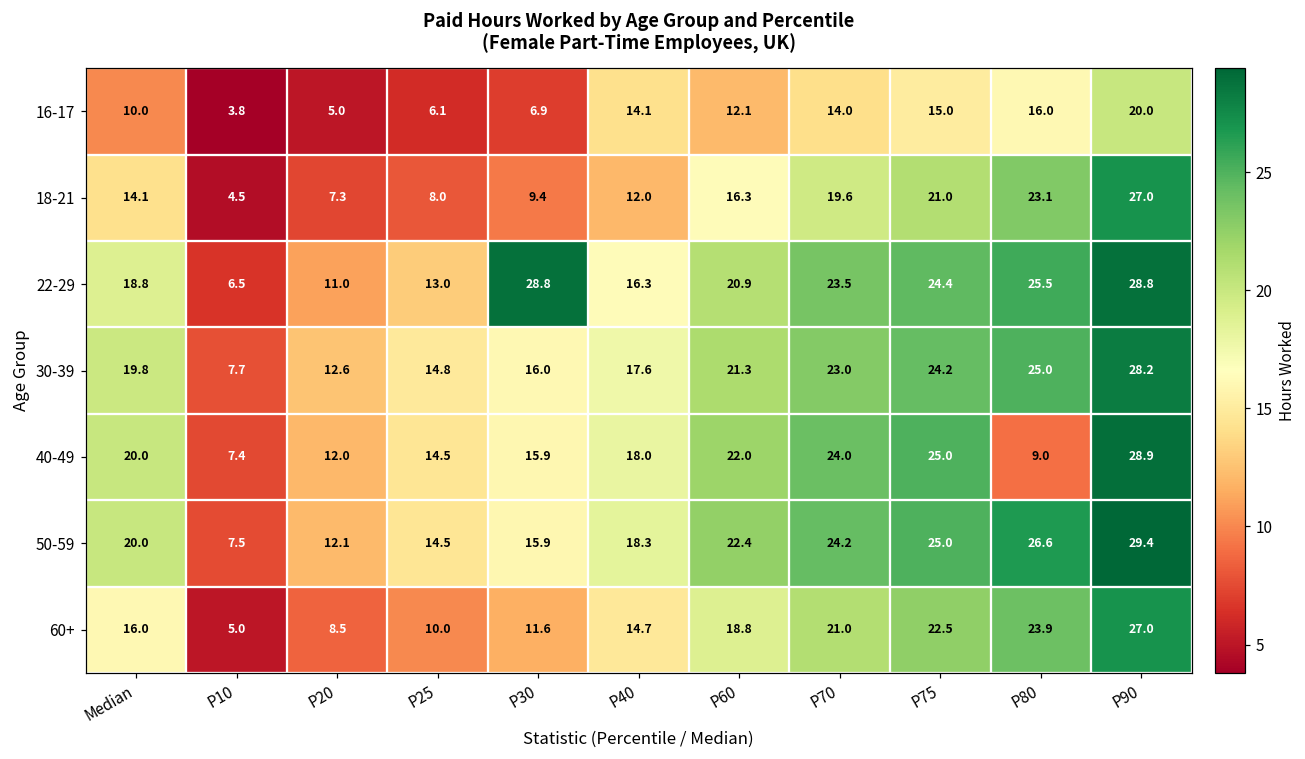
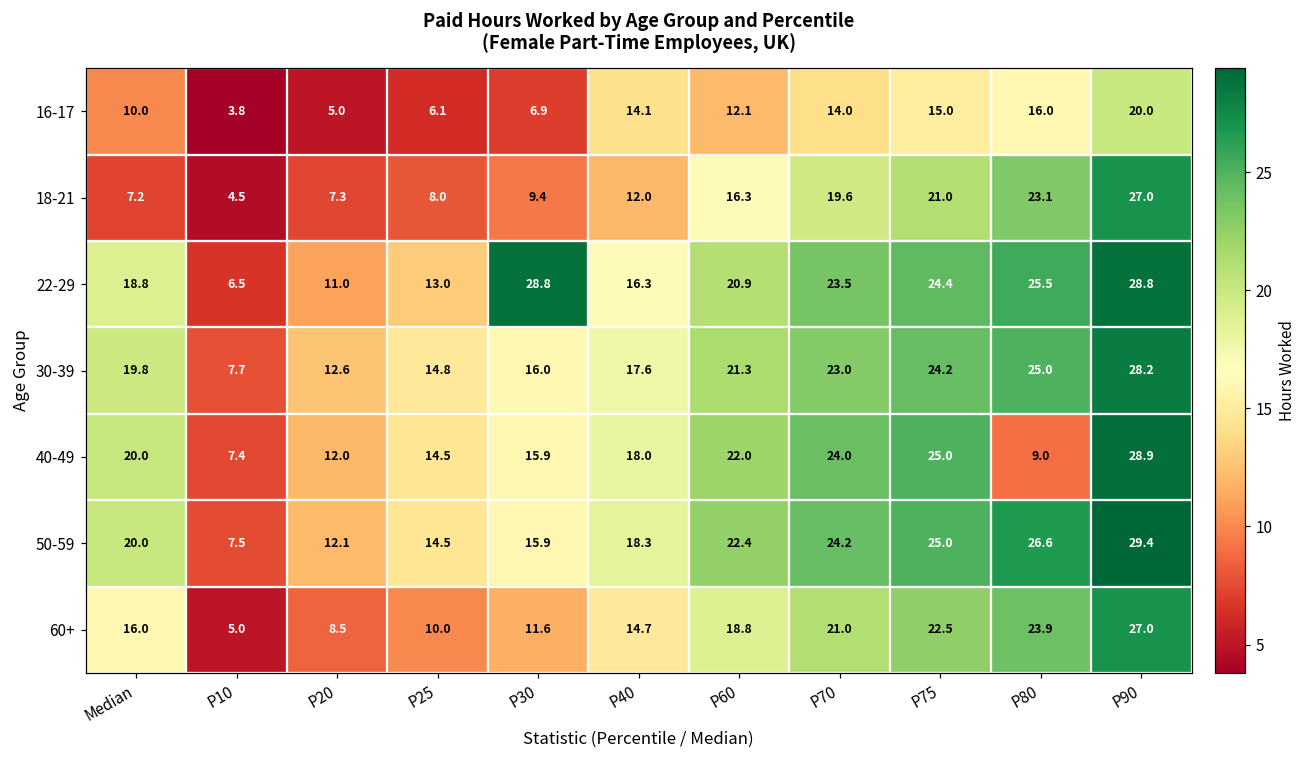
  {
    "16-17": {
      "Median": 10.0,
      "P10": 3.8,
      "P20": 5.0,
      "P25": 6.1,
      "P30": 6.9,
      "P40": 14.1,
      "P60": 12.1,
      "P70": 14.0,
      "P75": 15.0,
      "P80": 16.0,
      "P90": 20.0
    },
    "18-21": {
-     "Median": 14.1,
+     "Median": 7.2,
      "P10": 4.5,
      "P20": 7.3,
      "P25": 8.0,
      "P30": 9.4,
      "P40": 12.0,
      "P60": 16.3,
      "P70": 19.6,
      "P75": 21.0,
      "P80": 23.1,
      "P90": 27.0
    },
    "22-29": {
      "Median": 18.8,
      "P10": 6.5,
      "P20": 11.0,
      "P25": 13.0,
      "P30": 28.8,
      "P40": 16.3,
      "P60": 20.9,
      "P70": 23.5,
      "P75": 24.4,
      "P80": 25.5,
      "P90": 28.8
    },
    "30-39": {
      "Median": 19.8,
      "P10": 7.7,
      "P20": 12.6,
      "P25": 14.8,
      "P30": 16.0,
      "P40": 17.6,
      "P60": 21.3,
      "P70": 23.0,
      "P75": 24.2,
      "P80": 25.0,
      "P90": 28.2
    },
    "40-49": {
      "Median": 20.0,
      "P10": 7.4,
      "P20": 12.0,
      "P25": 14.5,
      "P30": 15.9,
      "P40": 18.0,
      "P60": 22.0,
      "P70": 24.0,
      "P75": 25.0,
      "P80": 9.0,
      "P90": 28.9
    },
    "50-59": {
      "Median": 20.0,
      "P10": 7.5,
      "P20": 12.1,
      "P25": 14.5,
      "P30": 15.9,
      "P40": 18.3,
      "P60": 22.4,
      "P70": 24.2,
      "P75": 25.0,
      "P80": 26.6,
      "P90": 29.4
    },
    "60+": {
      "Median": 16.0,
      "P10": 5.0,
      "P20": 8.5,
      "P25": 10.0,
      "P30": 11.6,
      "P40": 14.7,
      "P60": 18.8,
      "P70": 21.0,
      "P75": 22.5,
      "P80": 23.9,
      "P90": 27.0
    }
  }
